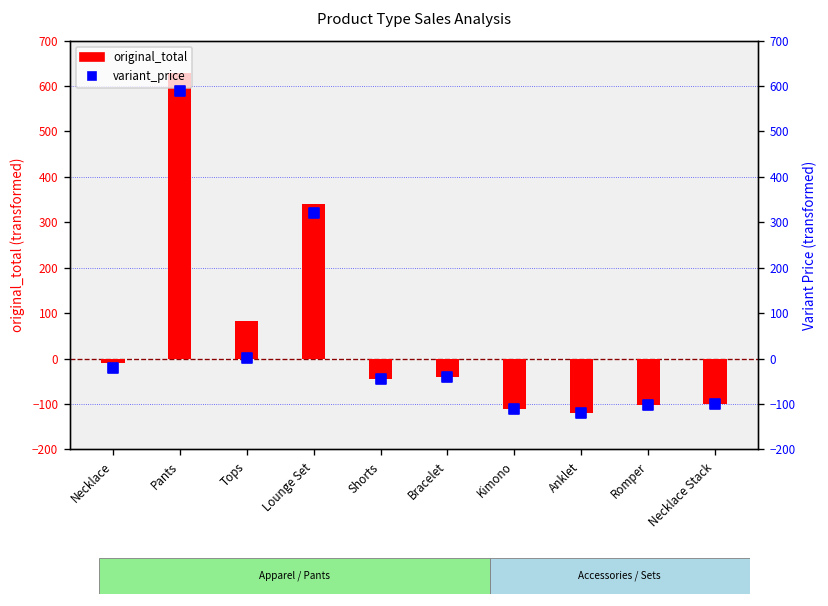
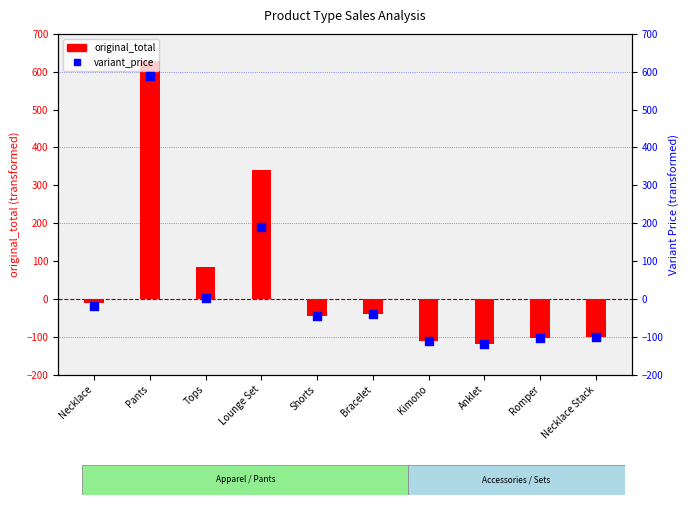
  {
    "original_total": {
      "Necklace": -10,
      "Tops": 80,
      "Lounge Set": 340,
      "Shorts": -50,
      "Bracelet": -40,
      "Kimono": -110,
      "Anklet": -120,
      "Romper": -100,
      "Necklace Stack": -100
    },
    "variant_price": {
-     "Lounge Set": 320
+     "Lounge Set": 190
    }
  }
